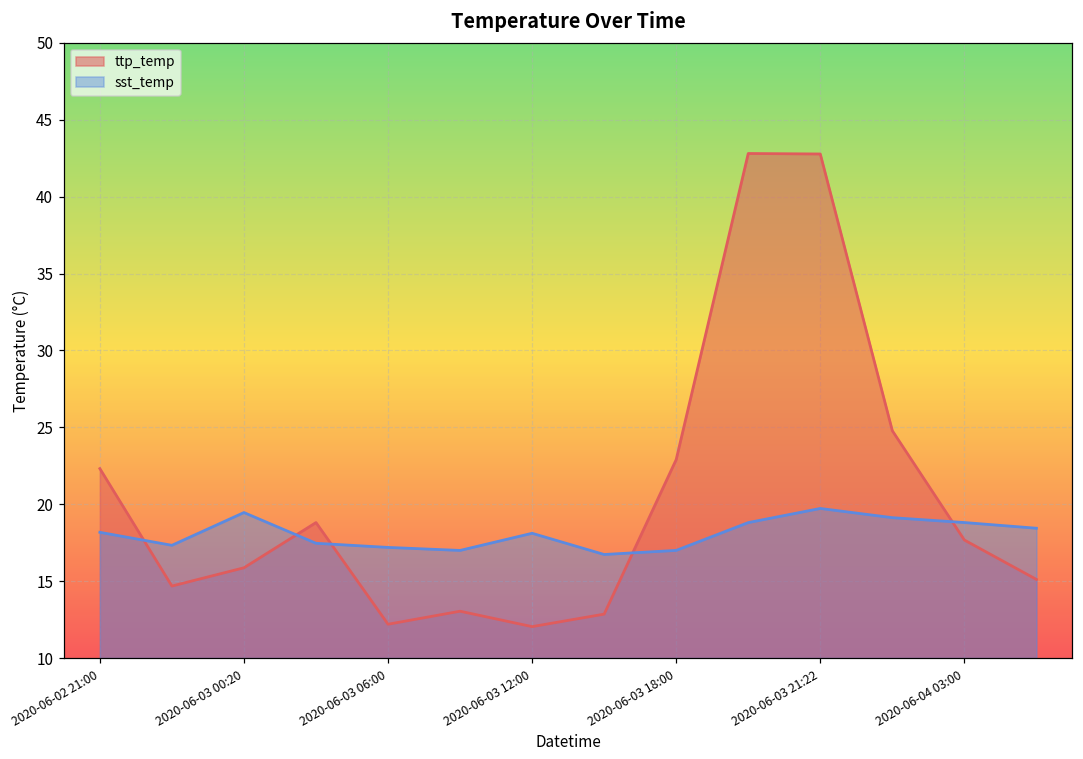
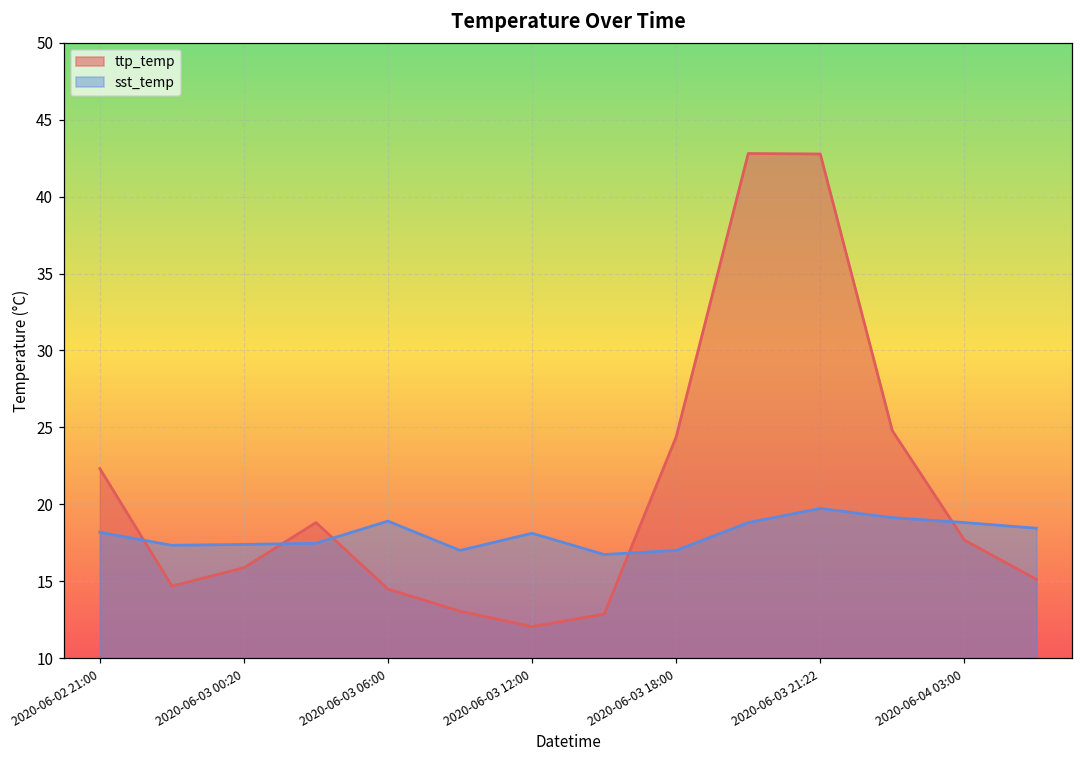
  {
    "ttp_temp": {
      "2020-06-02 21:00": 22.3,
      "2020-06-03 00:20": 15.9,
-     "2020-06-03 06:00": 12.2,
+     "2020-06-03 06:00": 14.5,
      "2020-06-03 12:00": 12.0,
-     "2020-06-03 18:00": 22.9,
+     "2020-06-03 18:00": 24.4,
      "2020-06-03 21:22": 42.8,
      "2020-06-04 03:00": 17.7
    },
    "sst_temp": {
      "2020-06-02 21:00": 18.2,
-     "2020-06-03 00:20": 19.5,
-     "2020-06-03 06:00": 17.2,
+     "2020-06-03 00:20": 17.4,
+     "2020-06-03 06:00": 18.9,
      "2020-06-03 12:00": 18.1,
      "2020-06-03 18:00": 17.0,
      "2020-06-03 21:22": 19.7,
      "2020-06-04 03:00": 18.8
    }
  }
